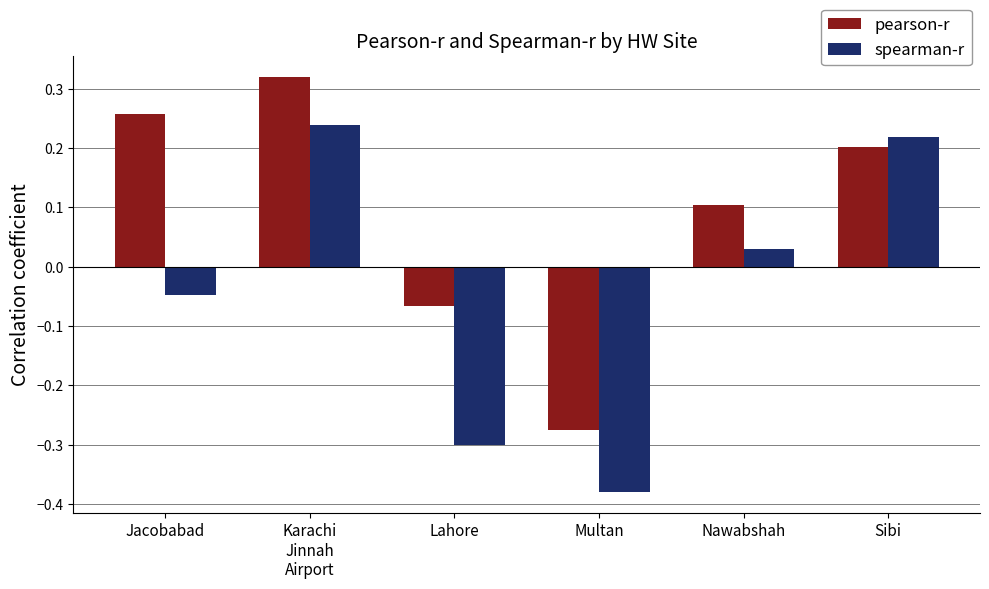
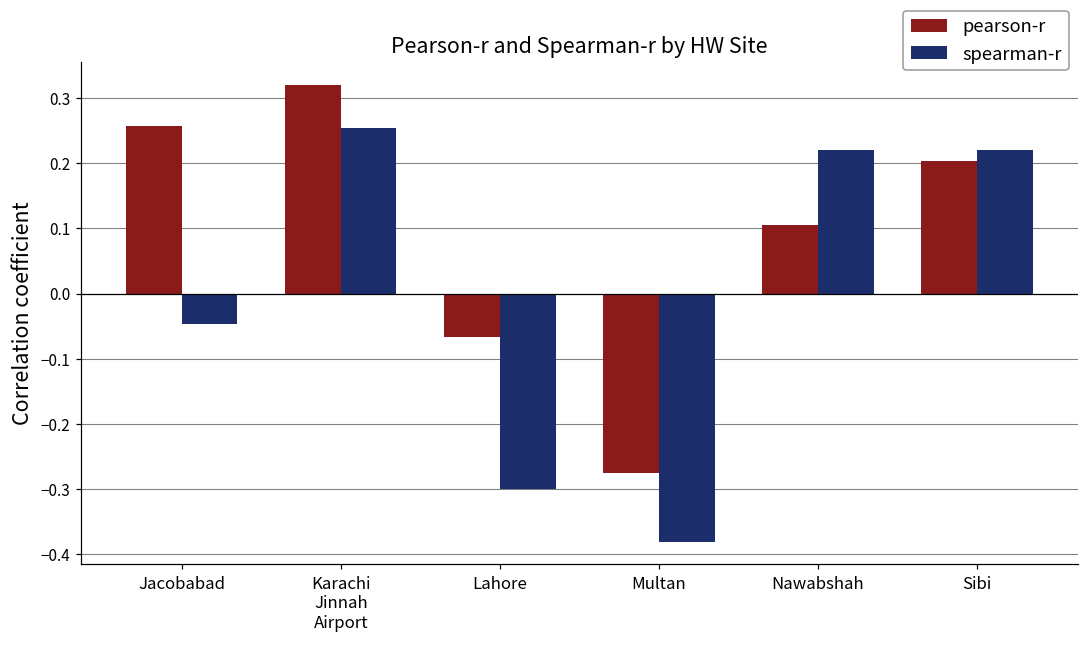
  {
    "pearson-r": {
      "Jacobabad": 0.26,
      "Karachi Jinnah Airport": 0.32,
      "Lahore": -0.07,
      "Multan": -0.27,
      "Nawabshah": 0.10,
      "Sibi": 0.20
    },
    "spearman-r": {
      "Jacobabad": -0.05,
-     "Karachi Jinnah Airport": 0.24,
+     "Karachi Jinnah Airport": 0.25,
      "Lahore": -0.30,
      "Multan": -0.38,
-     "Nawabshah": 0.03,
+     "Nawabshah": 0.22,
      "Sibi": 0.22
    }
  }
